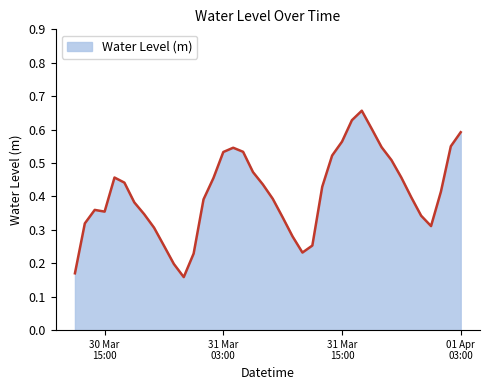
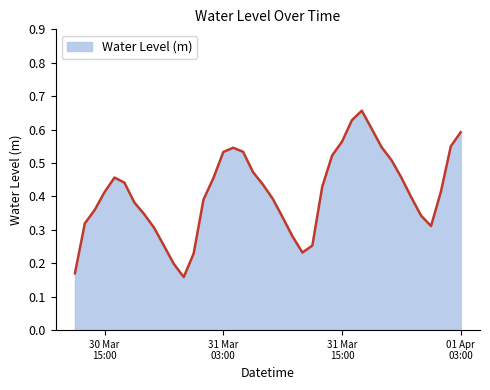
  {
-   "30 Mar 15:00": 0.35,
+   "30 Mar 15:00": 0.41,
    "31 Mar 03:00": 0.53,
    "31 Mar 15:00": 0.56,
    "01 Apr 03:00": 0.59
  }
